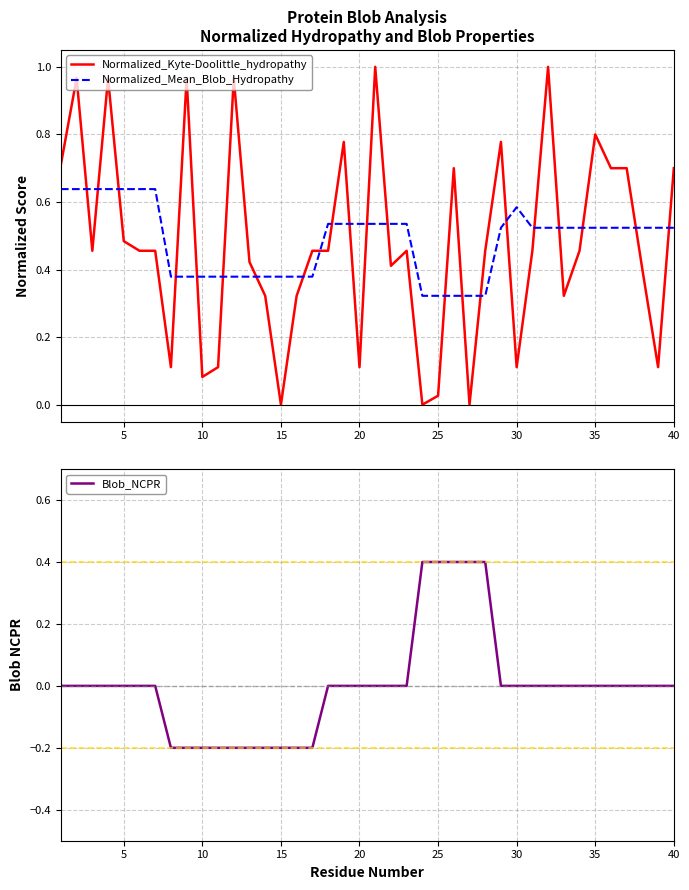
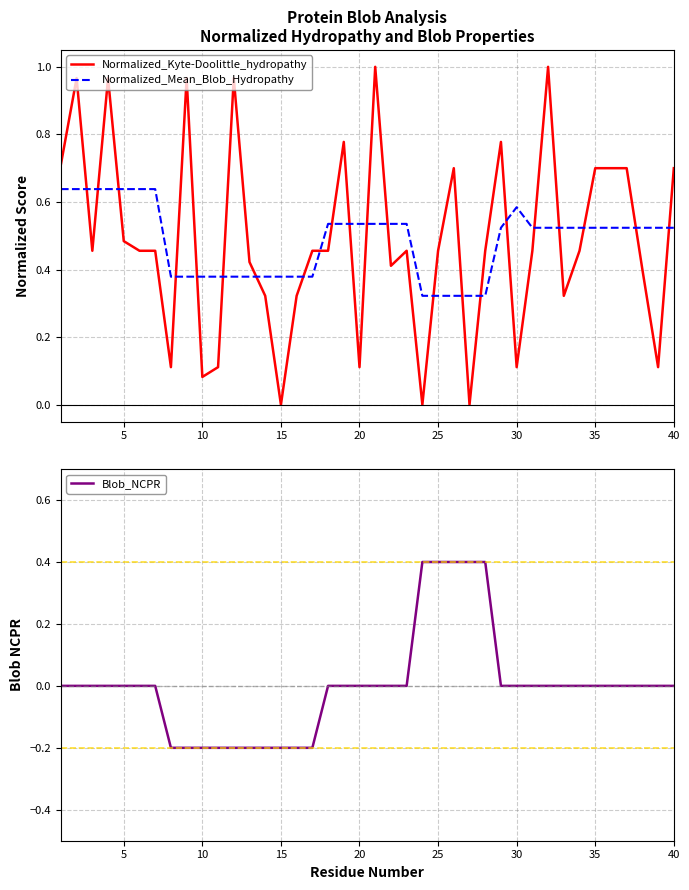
  {
    "Protein Blob Analysis Normalized Hydropathy and Blob Properties": {
      "Normalized_Kyte-Doolittle_hydropathy": {
        "5": 0.48,
        "10": 0.08,
        "15": 0.00,
        "20": 0.11,
-       "25": 0.03,
+       "25": 0.46,
        "30": 0.11,
-       "35": 0.8,
+       "35": 0.7,
        "40": 0.70
      },
      "Normalized_Mean_Blob_Hydropathy": {
        "5": 0.64,
        "10": 0.38,
        "15": 0.38,
        "20": 0.54,
        "25": 0.32,
        "30": 0.58,
        "35": 0.52,
        "40": 0.52
      }
    }
  }
